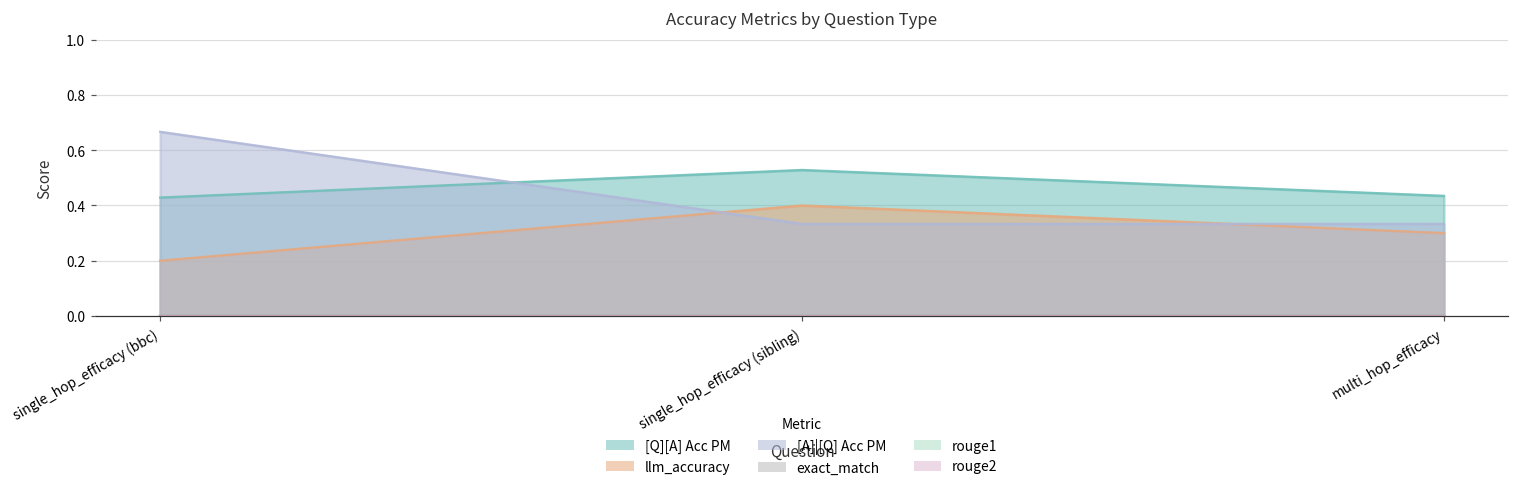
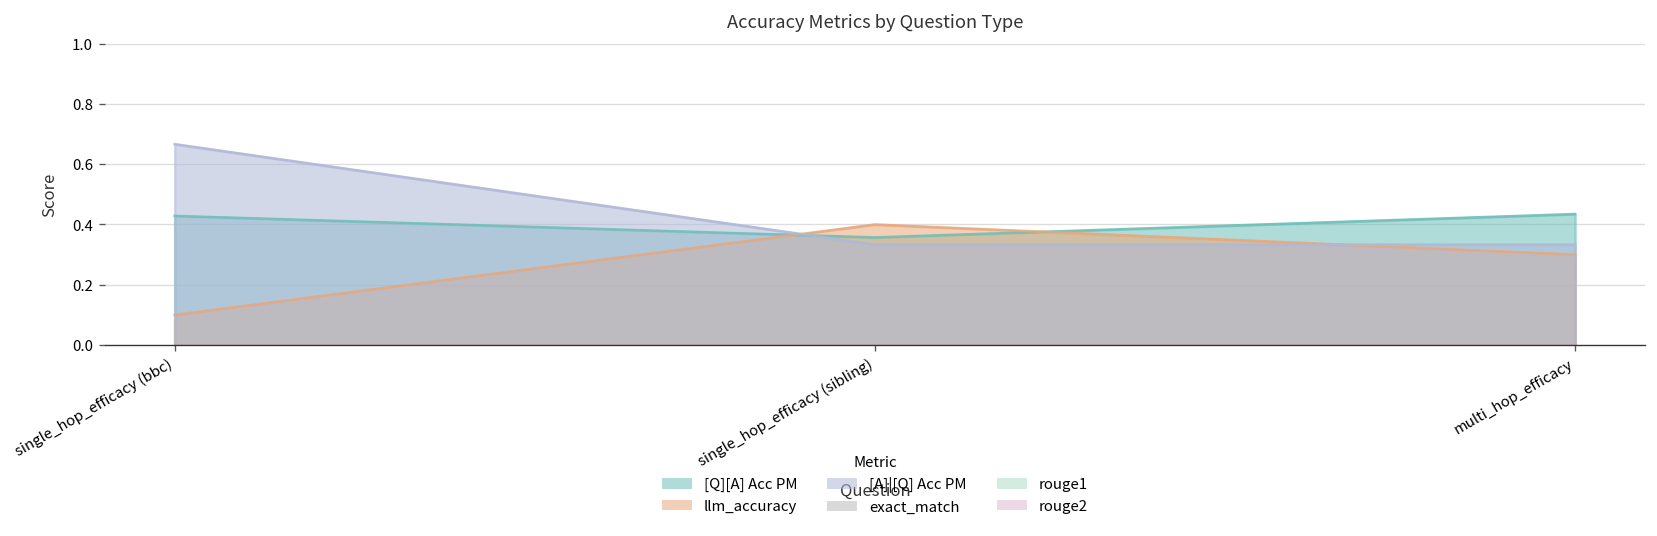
  {
    "[Q][A] Acc PM": {
      "single_hop_efficacy (bbc)": 0.43,
-     "single_hop_efficacy (sibling)": 0.53,
+     "single_hop_efficacy (sibling)": 0.36,
      "multi_hop_efficacy": 0.43
    },
    "llm_accuracy": {
-     "single_hop_efficacy (bbc)": 0.2,
+     "single_hop_efficacy (bbc)": 0.1,
      "single_hop_efficacy (sibling)": 0.4,
      "multi_hop_efficacy": 0.3
    }
  }
